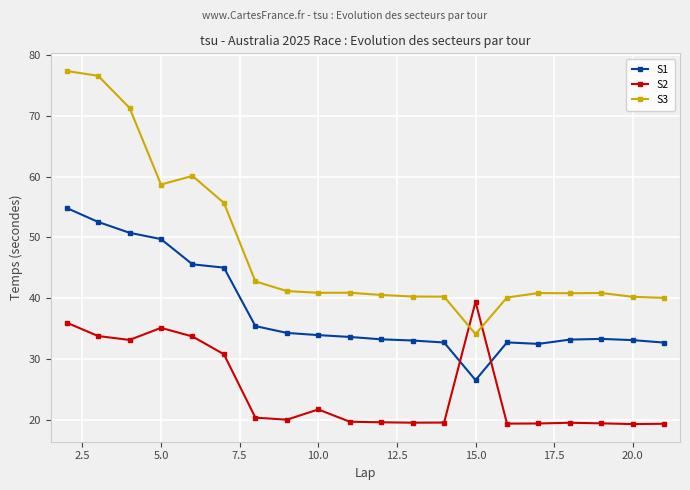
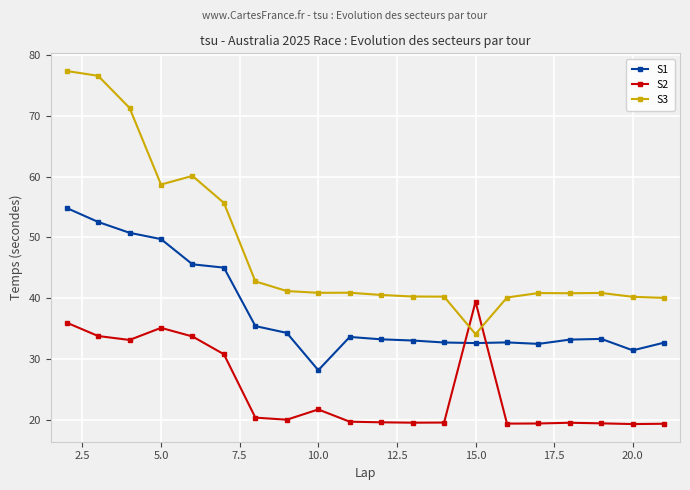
  {
    "S1": {
      "5.0": 50,
-     "10.0": 34,
-     "15.0": 26,
-     "20.0": 33
+     "10.0": 28,
+     "15.0": 33,
+     "20.0": 31
    },
    "S2": {
      "5.0": 35,
      "10.0": 22,
      "15.0": 39,
      "20.0": 19
    },
    "S3": {
      "5.0": 59,
      "10.0": 41,
      "15.0": 34,
      "20.0": 40
    }
  }
